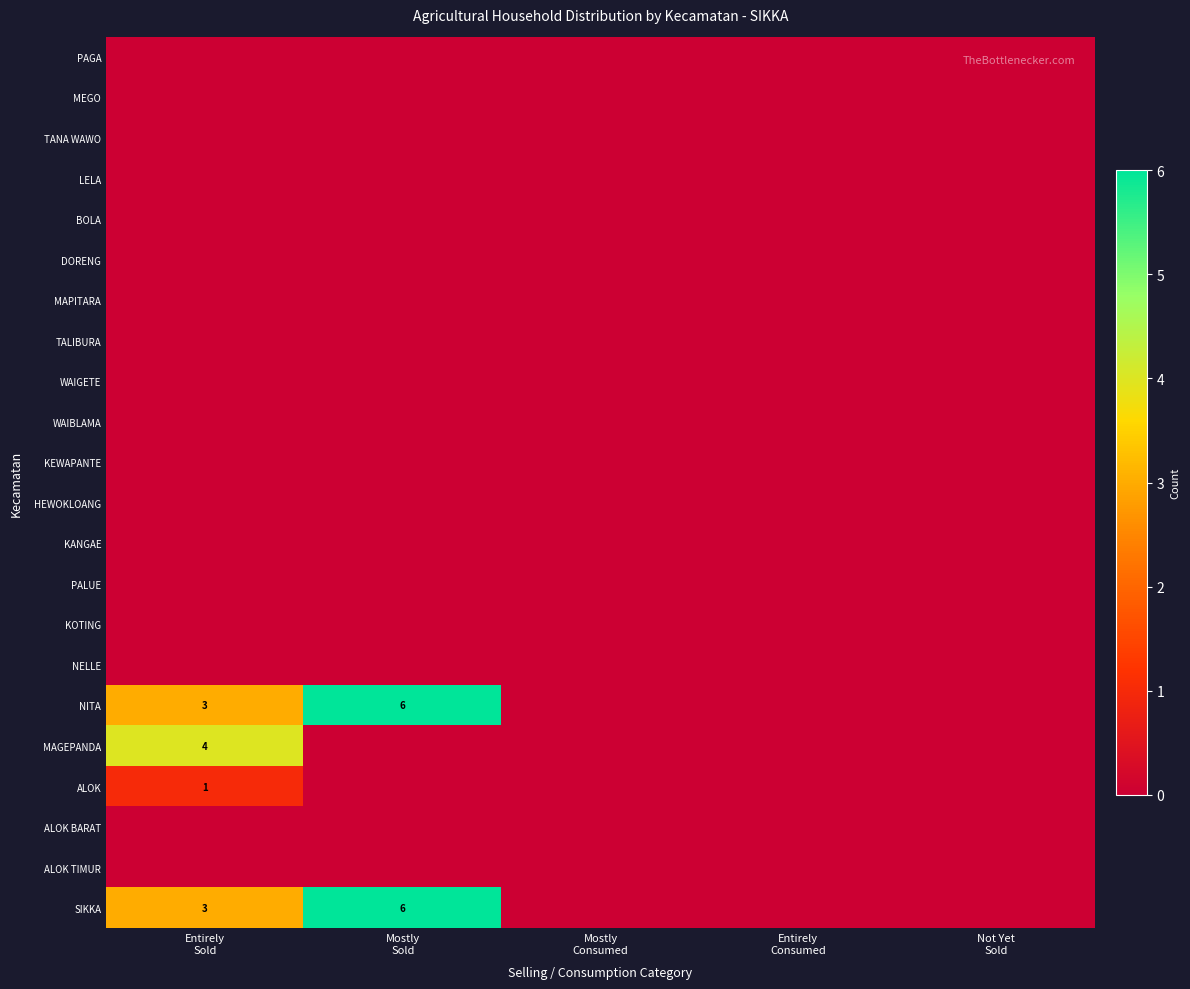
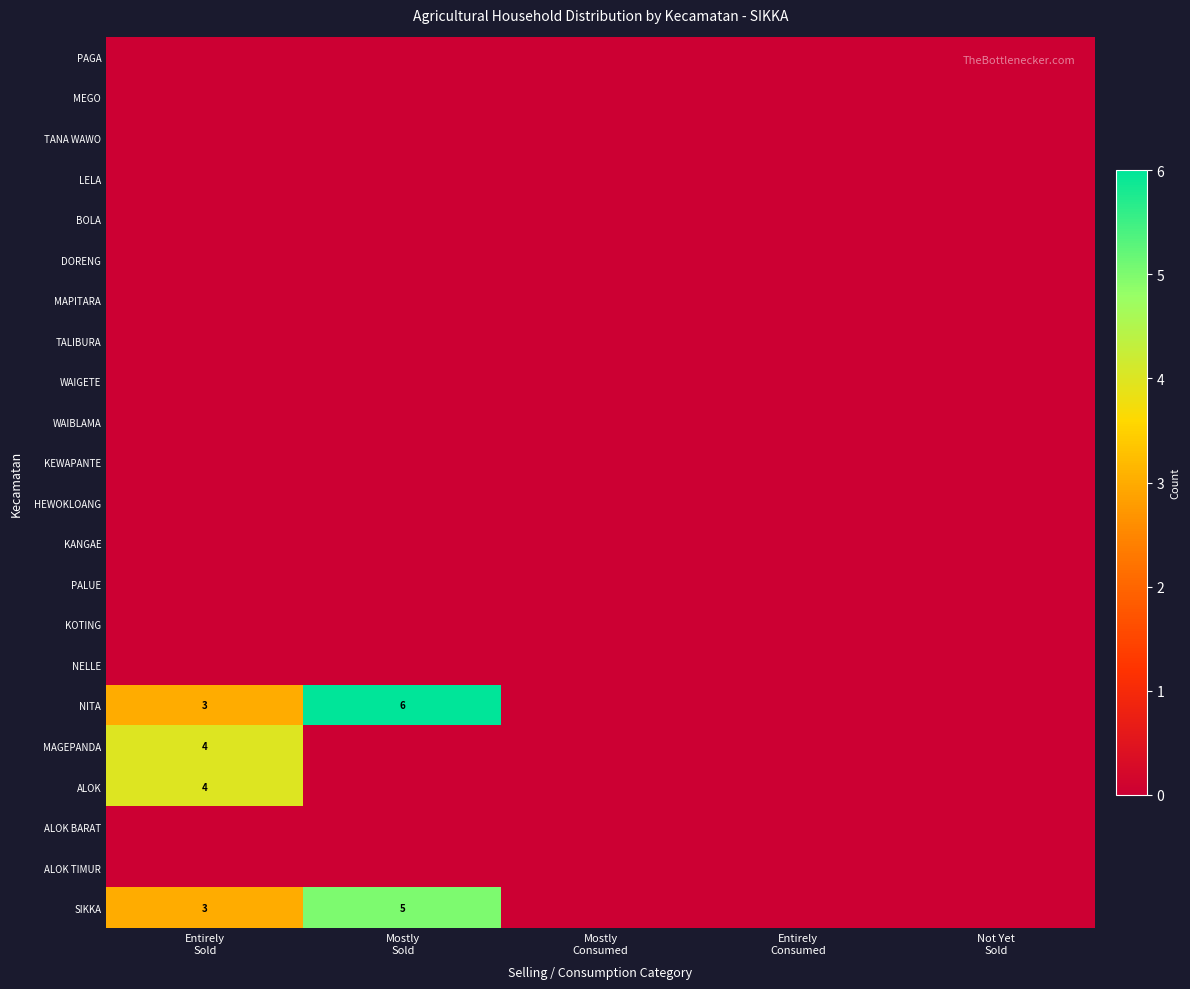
  {
    "NITA": {
      "Entirely Sold": 3,
      "Mostly Sold": 6
    },
    "MAGEPANDA": {
      "Entirely Sold": 4
    },
    "ALOK": {
-     "Entirely Sold": 1
+     "Entirely Sold": 4
    },
    "SIKKA": {
      "Entirely Sold": 3,
-     "Mostly Sold": 6
+     "Mostly Sold": 5
    }
  }
